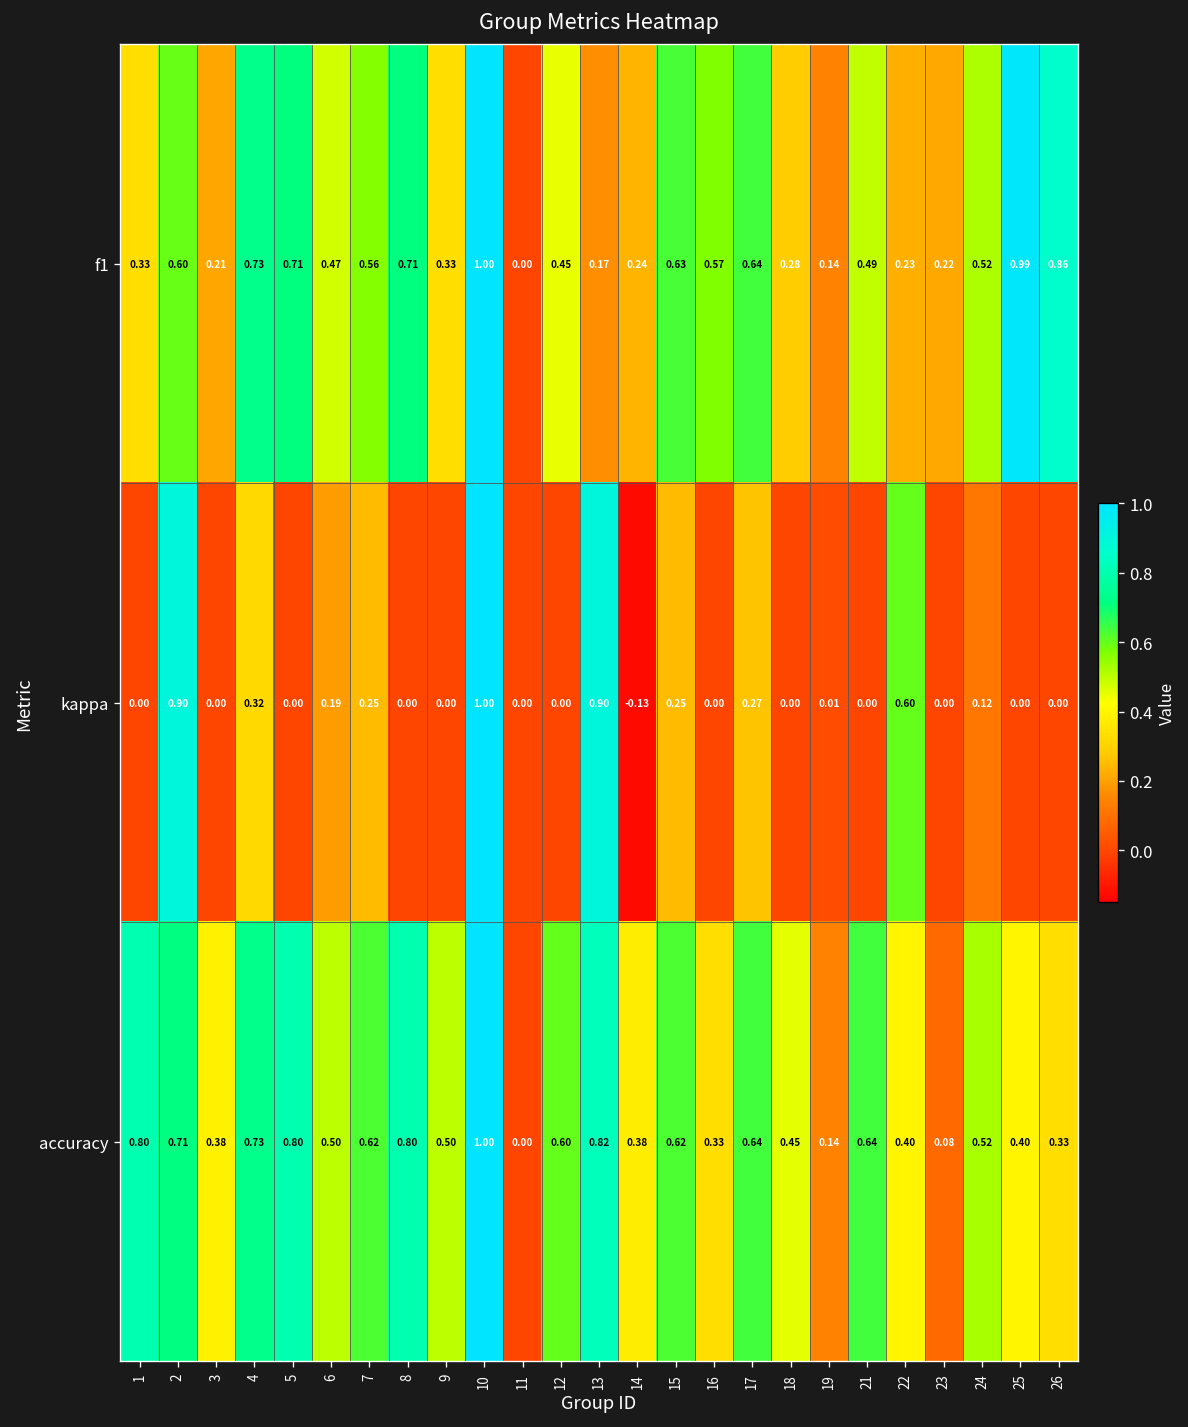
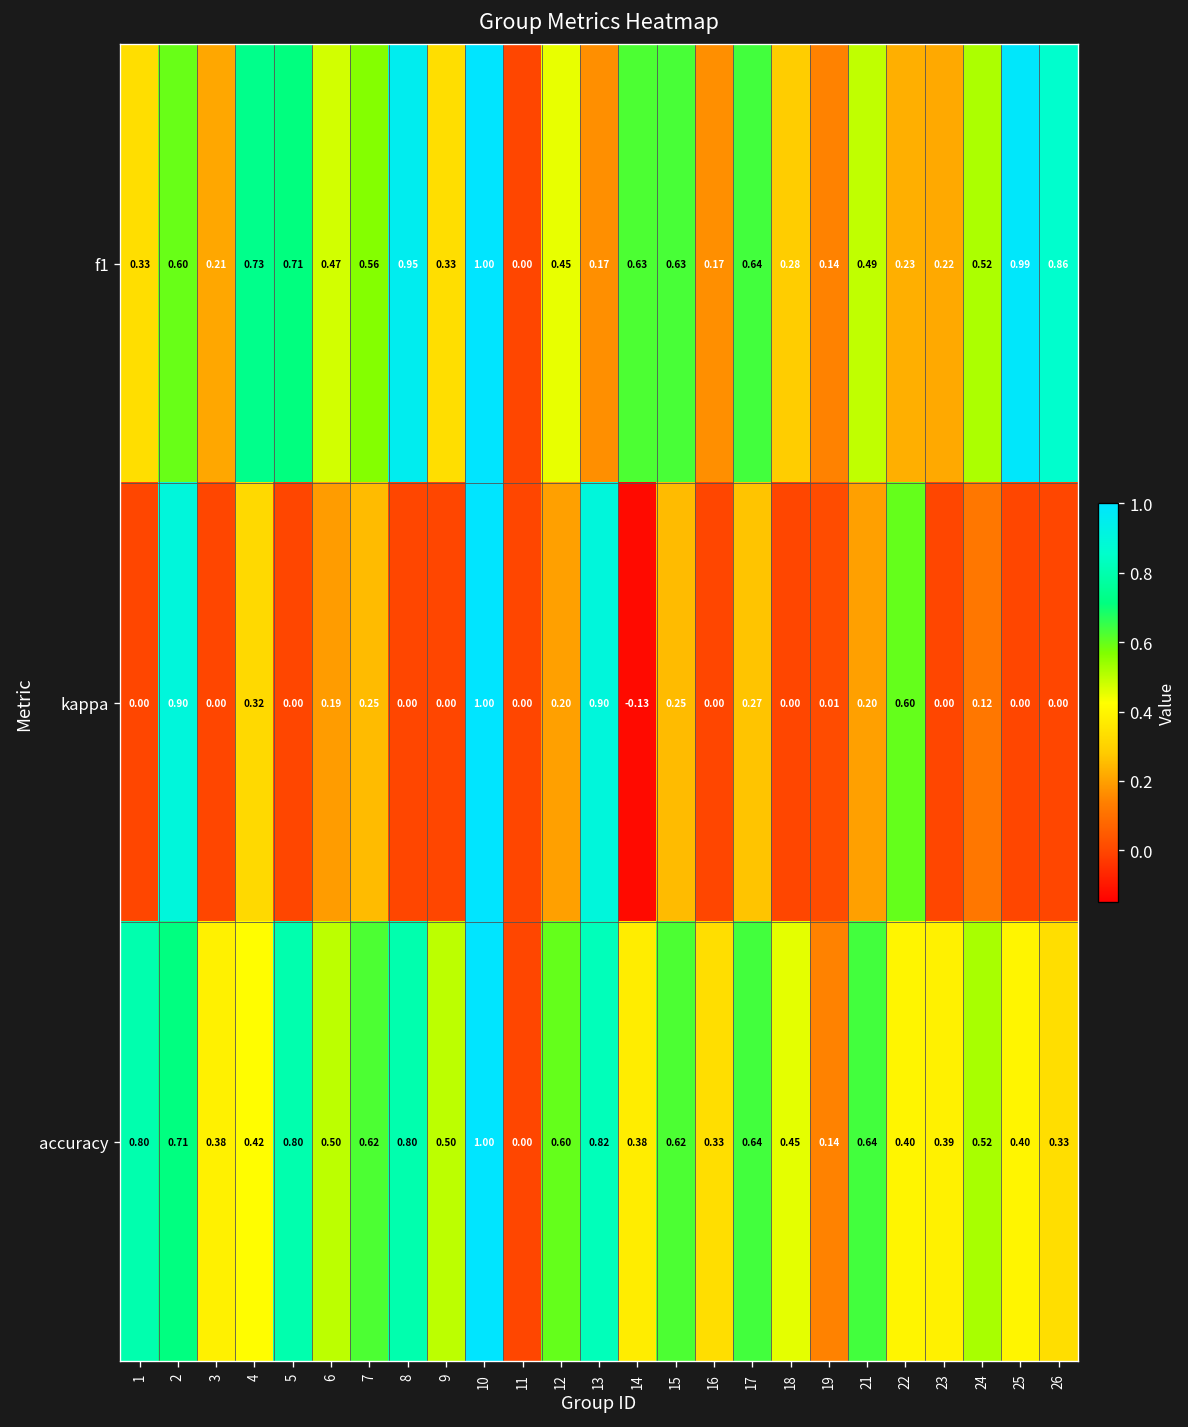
  {
    "f1": {
      "1": 0.33,
      "2": 0.60,
      "3": 0.21,
      "4": 0.73,
      "5": 0.71,
      "6": 0.47,
      "7": 0.56,
-     "8": 0.71,
+     "8": 0.95,
      "9": 0.33,
      "10": 1.00,
      "11": 0.00,
      "12": 0.45,
      "13": 0.17,
-     "14": 0.24,
+     "14": 0.63,
      "15": 0.63,
-     "16": 0.57,
+     "16": 0.17,
      "17": 0.64,
      "18": 0.28,
      "19": 0.14,
      "21": 0.49,
      "22": 0.23,
      "23": 0.22,
      "24": 0.52,
      "25": 0.99,
      "26": 0.86
    },
    "kappa": {
      "1": 0.00,
      "2": 0.90,
      "3": 0.00,
      "4": 0.32,
      "5": 0.00,
      "6": 0.19,
      "7": 0.25,
      "8": 0.00,
      "9": 0.00,
      "10": 1.00,
      "11": 0.00,
-     "12": 0.00,
+     "12": 0.20,
      "13": 0.90,
      "14": -0.13,
      "15": 0.25,
      "16": 0.00,
      "17": 0.27,
      "18": 0.00,
      "19": 0.01,
-     "21": 0.00,
+     "21": 0.20,
      "22": 0.60,
      "23": 0.00,
      "24": 0.12,
      "25": 0.00,
      "26": 0.00
    },
    "accuracy": {
      "1": 0.80,
      "2": 0.71,
      "3": 0.38,
-     "4": 0.73,
+     "4": 0.42,
      "5": 0.80,
      "6": 0.50,
      "7": 0.62,
      "8": 0.80,
      "9": 0.50,
      "10": 1.00,
      "11": 0.00,
      "12": 0.60,
      "13": 0.82,
      "14": 0.38,
      "15": 0.62,
      "16": 0.33,
      "17": 0.64,
      "18": 0.45,
      "19": 0.14,
      "21": 0.64,
      "22": 0.40,
-     "23": 0.08,
+     "23": 0.39,
      "24": 0.52,
      "25": 0.40,
      "26": 0.33
    }
  }
